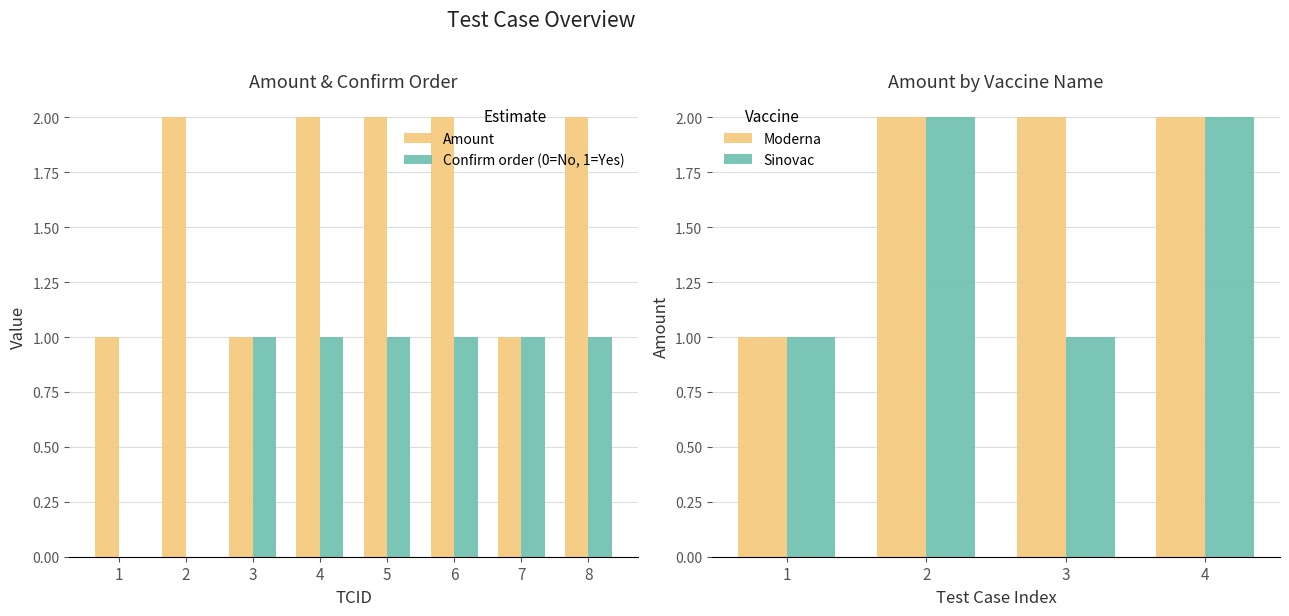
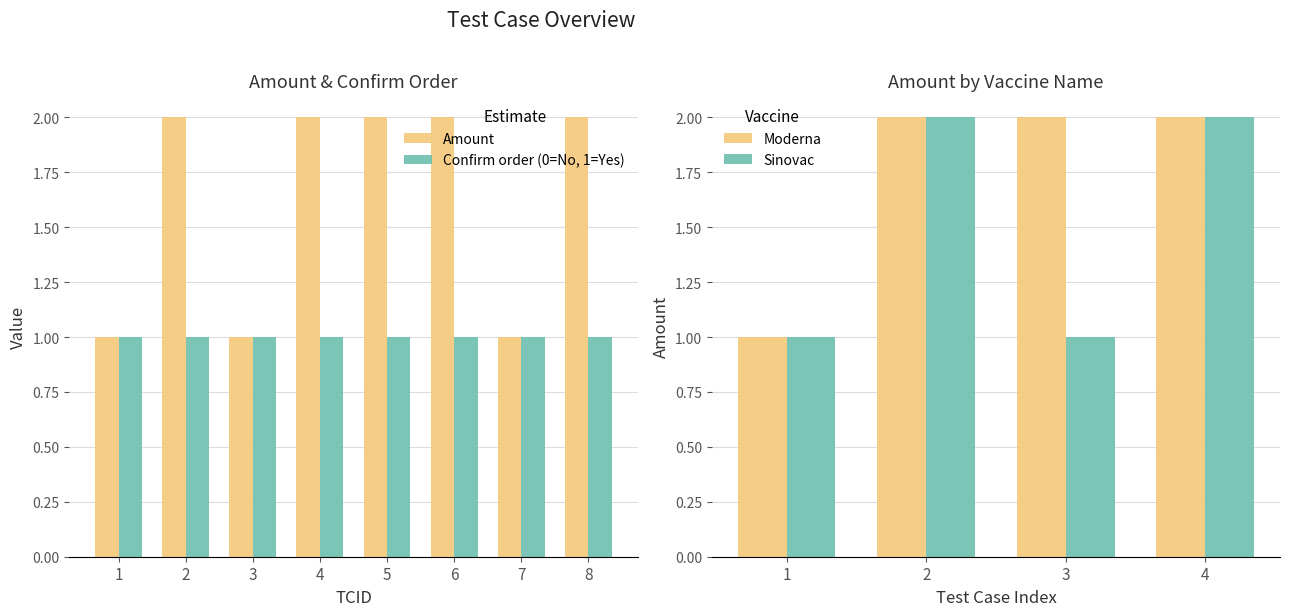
  {
    "Amount & Confirm Order": {
      "Amount": {
        "1": 1,
        "2": 2,
        "3": 1,
        "4": 2,
        "5": 2,
        "6": 2,
        "7": 1,
        "8": 2
      },
      "Confirm order (0=No, 1=Yes)": {
-       "1": 0,
-       "2": 0,
+       "1": 1,
+       "2": 1,
        "3": 1,
        "4": 1,
        "5": 1,
        "6": 1,
        "7": 1,
        "8": 1
      }
    },
    "Amount by Vaccine Name": {
      "Moderna": {
        "1": 1.00,
        "2": 2.00,
        "3": 2.00,
        "4": 2.00
      },
      "Sinovac": {
        "1": 1.00,
        "2": 2.00,
        "3": 1.00,
        "4": 2.00
      }
    }
  }
